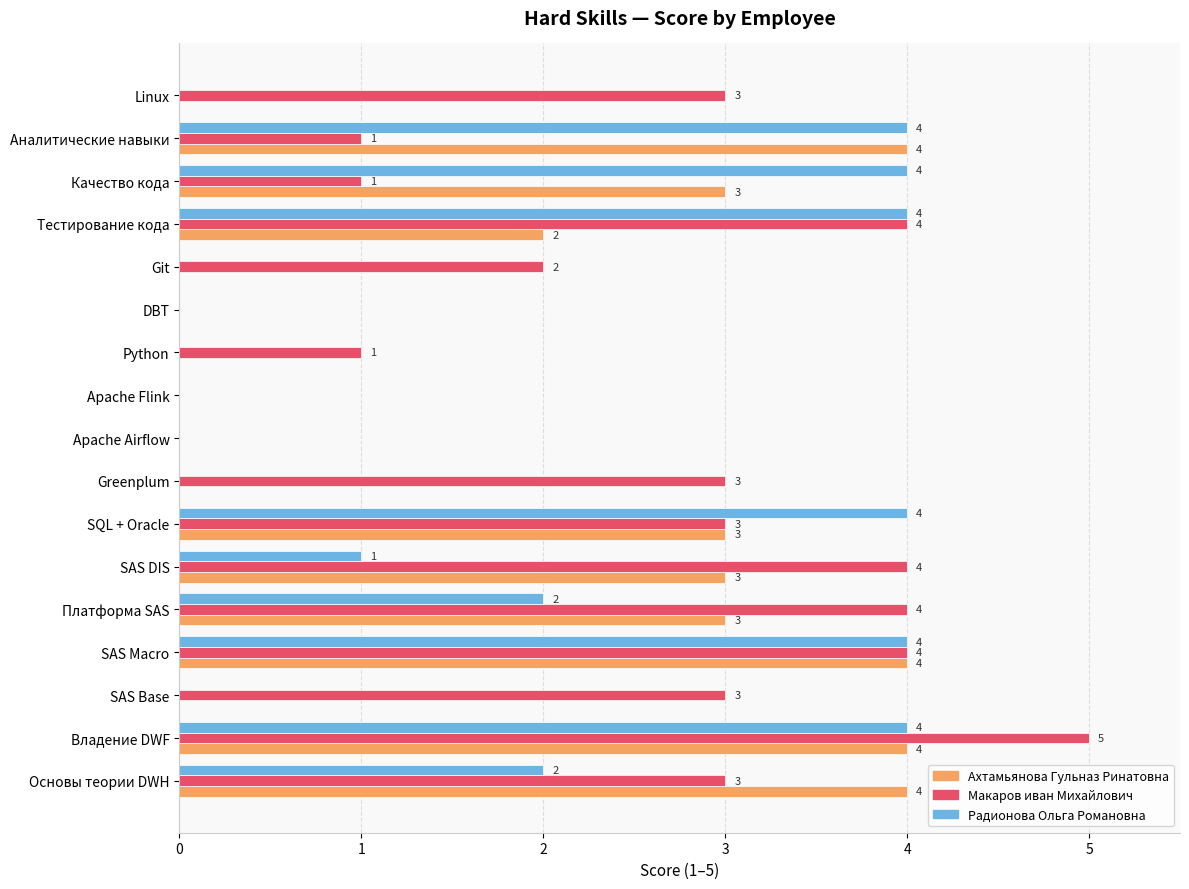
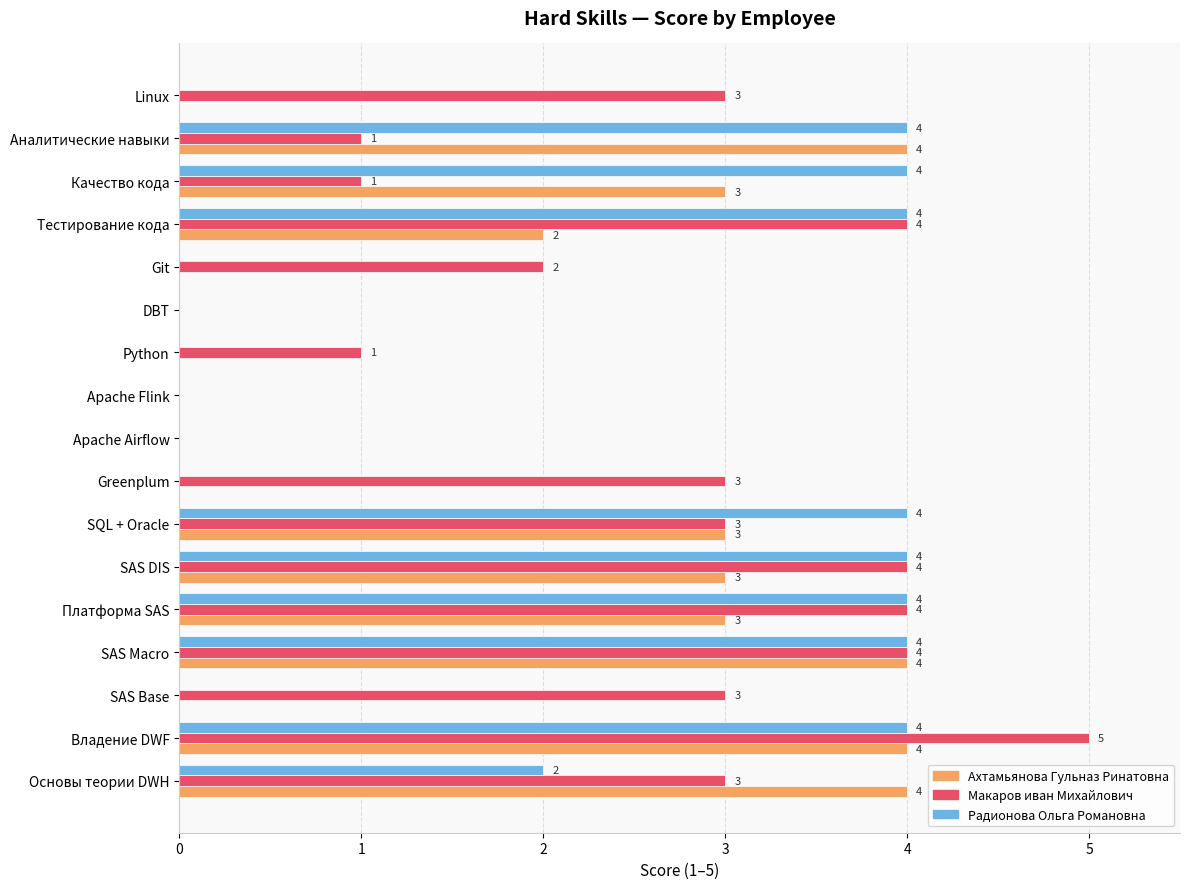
  {
    "Ахтамьянова Гульназ Ринатовна": {
      "Аналитические навыки": 4,
      "Качество кода": 3,
      "Тестирование кода": 2,
      "SQL + Oracle": 3,
      "SAS DIS": 3,
      "Платформа SAS": 3,
      "SAS Macro": 4,
      "Владение DWF": 4,
      "Основы теории DWH": 4
    },
    "Макаров иван Михайлович": {
      "Linux": 3,
      "Аналитические навыки": 1,
      "Качество кода": 1,
      "Тестирование кода": 4,
      "Git": 2,
      "Python": 1,
      "Greenplum": 3,
      "SQL + Oracle": 3,
      "SAS DIS": 4,
      "Платформа SAS": 4,
      "SAS Macro": 4,
      "SAS Base": 3,
      "Владение DWF": 5,
      "Основы теории DWH": 3
    },
    "Радионова Ольга Романовна": {
      "Аналитические навыки": 4,
      "Качество кода": 4,
      "Тестирование кода": 4,
      "SQL + Oracle": 4,
-     "SAS DIS": 1,
-     "Платформа SAS": 2,
+     "SAS DIS": 4,
+     "Платформа SAS": 4,
      "SAS Macro": 4,
      "Владение DWF": 4,
      "Основы теории DWH": 2
    }
  }
